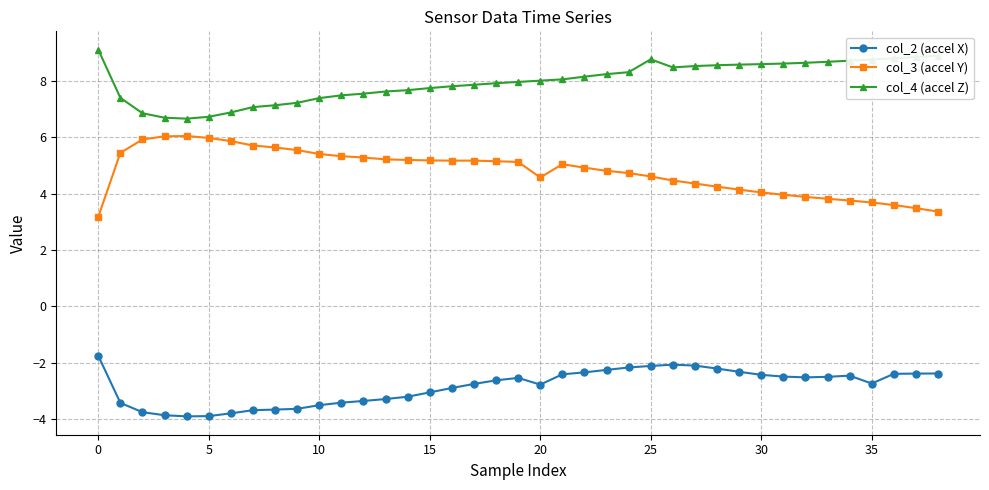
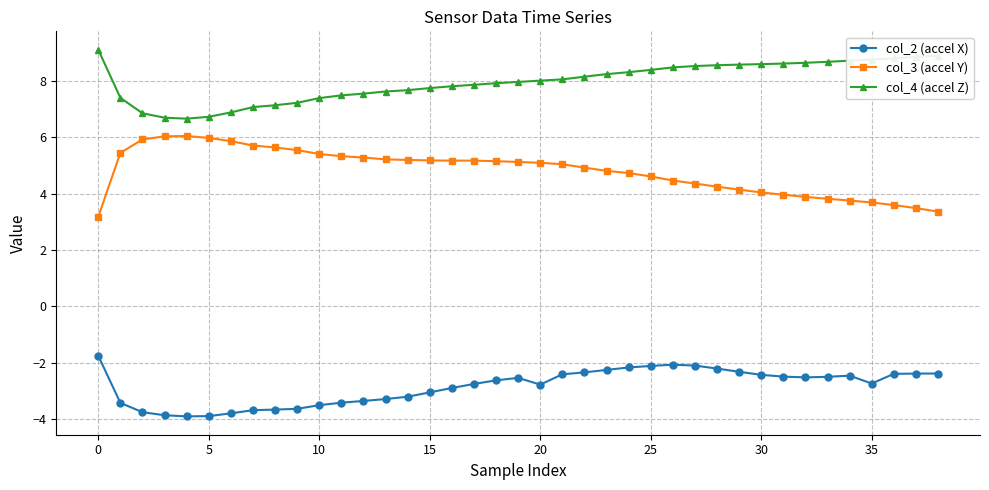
  {
    "col_2 (accel X)": {
      "0": -1.7,
      "5": -3.9,
      "10": -3.5,
      "15": -3.0,
      "20": -2.8,
      "25": -2.1,
      "30": -2.4,
      "35": -2.7
    },
    "col_3 (accel Y)": {
      "0": 3.2,
      "5": 6.0,
      "10": 5.4,
      "15": 5.2,
-     "20": 4.6,
+     "20": 5.1,
      "25": 4.6,
      "30": 4.0,
      "35": 3.7
    },
    "col_4 (accel Z)": {
      "0": 9.1,
      "5": 6.7,
      "10": 7.4,
      "15": 7.7,
      "20": 8.0,
-     "25": 8.8,
+     "25": 8.4,
      "30": 8.6
    }
  }
